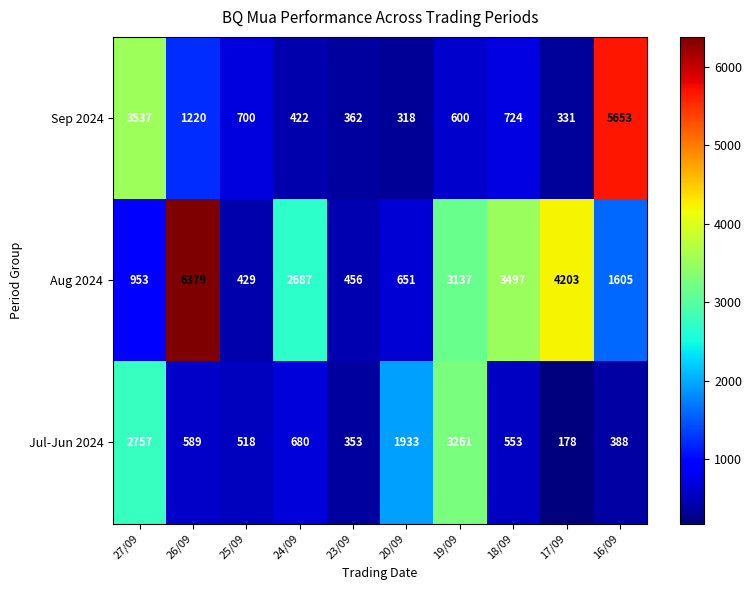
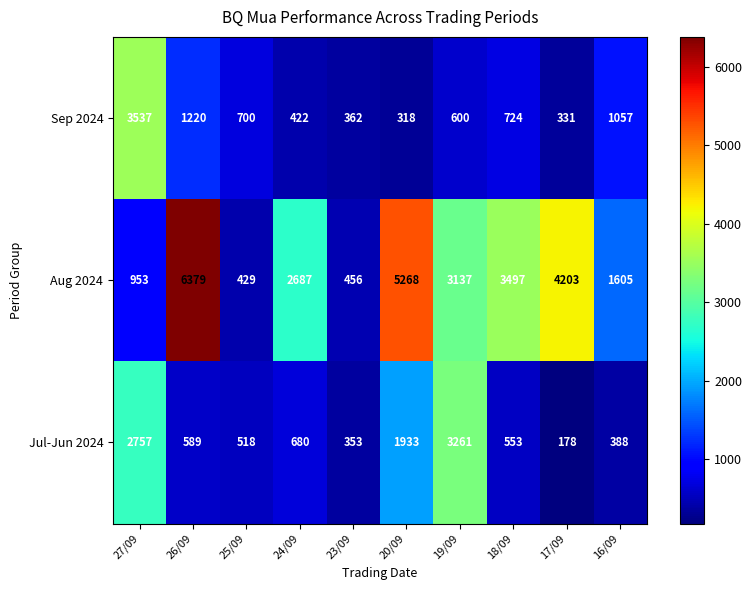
  {
    "Sep 2024": {
      "27/09": 3537,
      "26/09": 1220,
      "25/09": 700,
      "24/09": 422,
      "23/09": 362,
      "20/09": 318,
      "19/09": 600,
      "18/09": 724,
      "17/09": 331,
-     "16/09": 5653
+     "16/09": 1057
    },
    "Aug 2024": {
      "27/09": 953,
      "26/09": 6379,
      "25/09": 429,
      "24/09": 2687,
      "23/09": 456,
-     "20/09": 651,
+     "20/09": 5268,
      "19/09": 3137,
      "18/09": 3497,
      "17/09": 4203,
      "16/09": 1605
    },
    "Jul-Jun 2024": {
      "27/09": 2757,
      "26/09": 589,
      "25/09": 518,
      "24/09": 680,
      "23/09": 353,
      "20/09": 1933,
      "19/09": 3261,
      "18/09": 553,
      "17/09": 178,
      "16/09": 388
    }
  }
